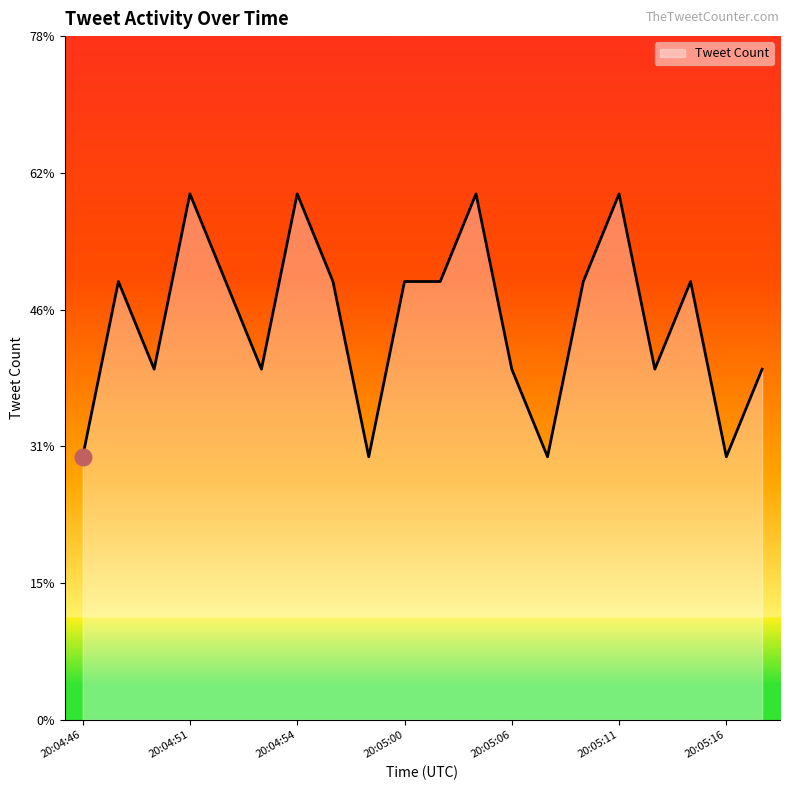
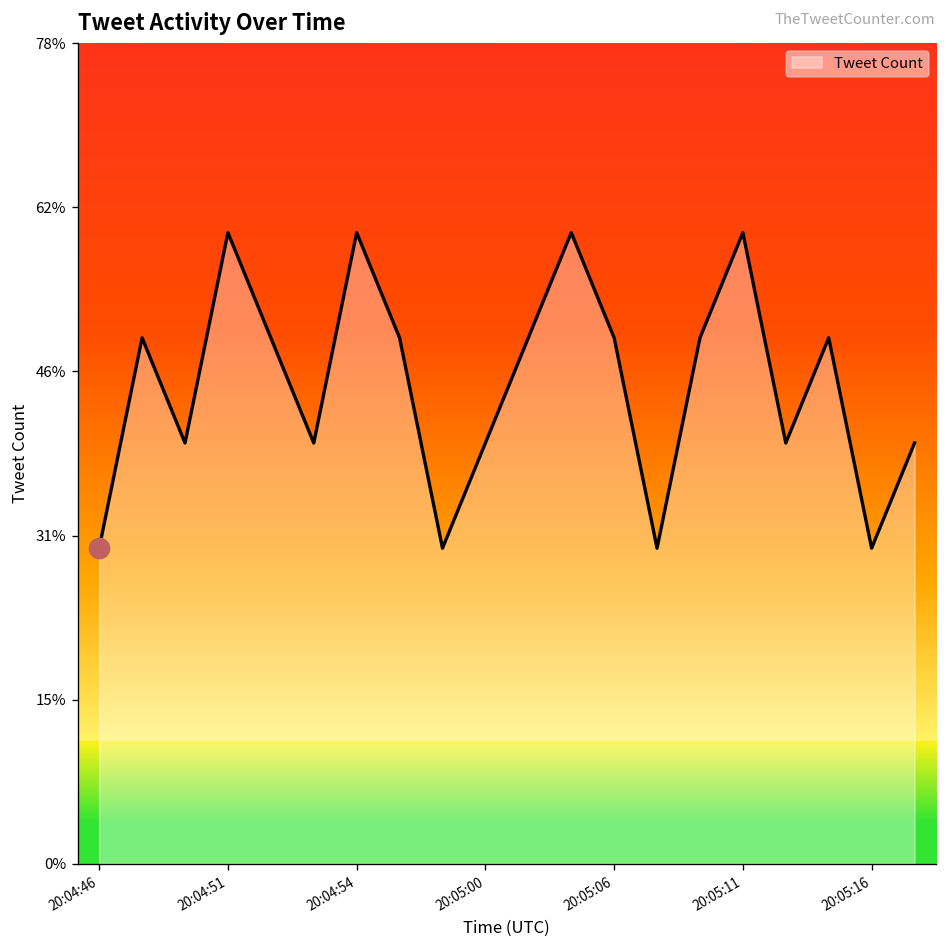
  {
    "Tweet Count": {
      "20:04:51": "60%",
      "20:04:54": "60%",
-     "20:05:00": "50%",
-     "20:05:06": "40%",
+     "20:05:00": "40%",
+     "20:05:06": "50%",
      "20:05:11": "60%",
      "20:05:16": "30%"
    }
  }
